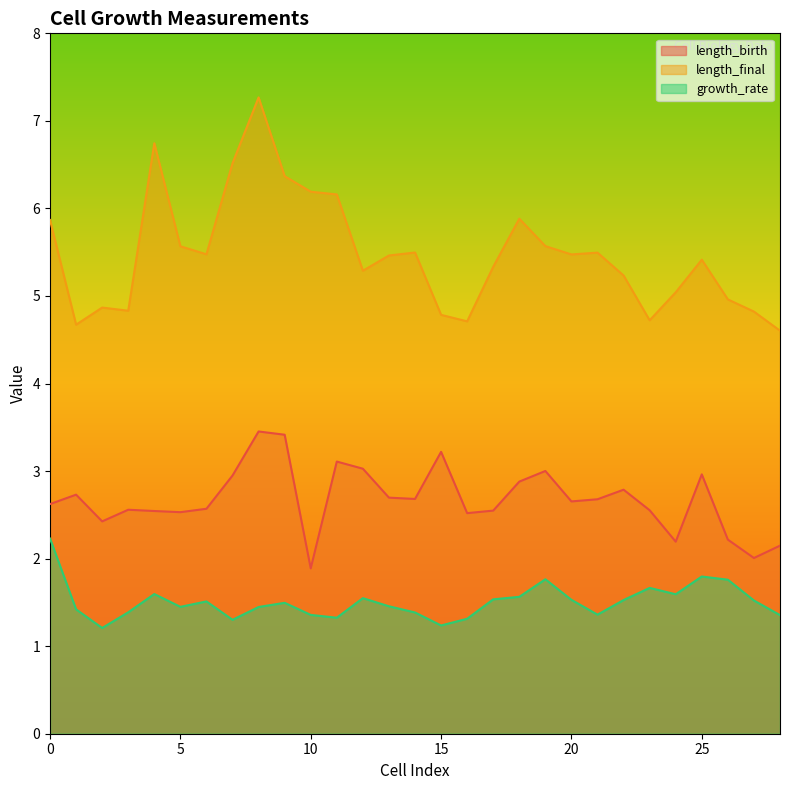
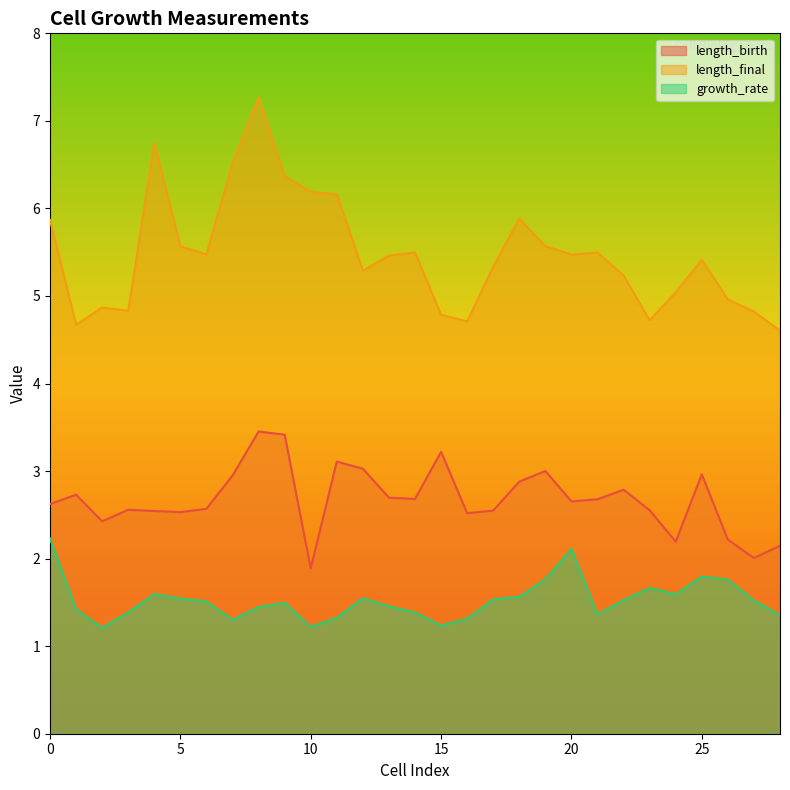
  {
    "length_birth": {
      "0": 2.6,
      "5": 2.5,
      "10": 1.9,
      "15": 3.2,
      "20": 2.7,
      "25": 3.0
    },
    "length_final": {
      "0": 5.9,
      "5": 5.6,
      "10": 6.2,
      "15": 4.8,
      "20": 5.5,
      "25": 5.4
    },
    "growth_rate": {
      "0": 2.2,
-     "5": 1.4,
-     "10": 1.4,
+     "5": 1.5,
+     "10": 1.2,
      "15": 1.2,
-     "20": 1.5,
+     "20": 2.1,
      "25": 1.8
    }
  }
